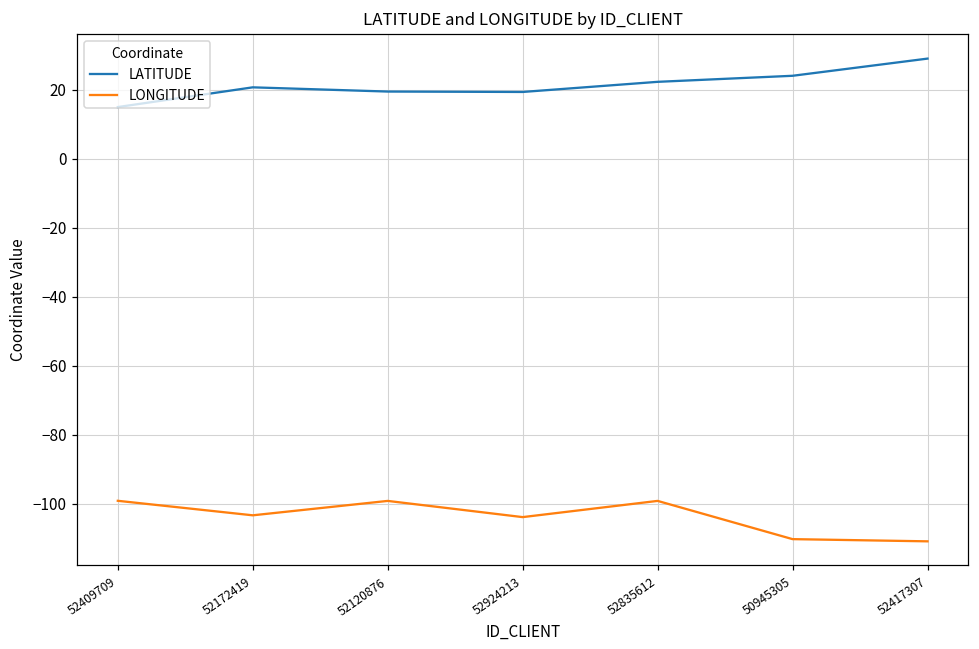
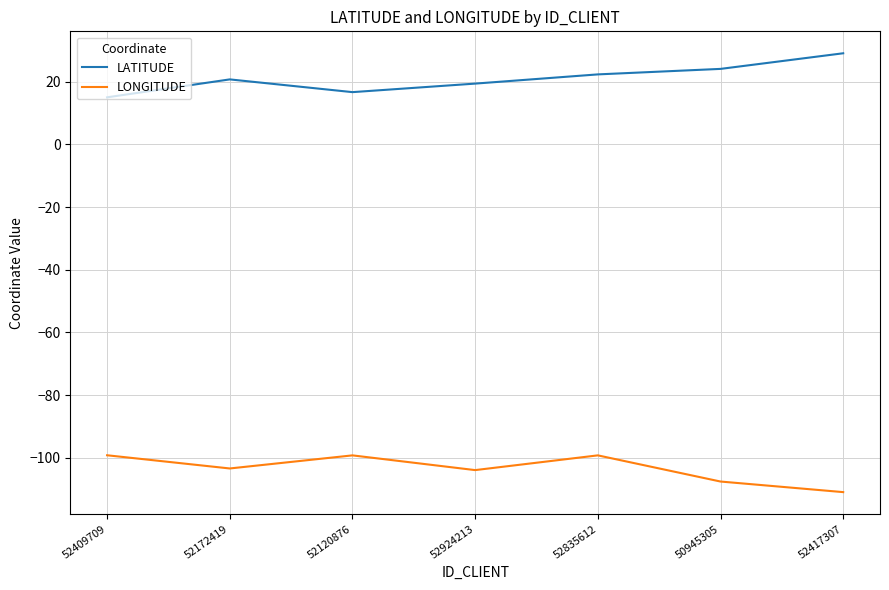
  {
    "LATITUDE": {
      "52172419": 21,
-     "52120876": 19,
+     "52120876": 17,
      "52924213": 19,
      "52835612": 22,
      "50945305": 24,
      "52417307": 29
    },
    "LONGITUDE": {
      "52409709": -99,
      "52172419": -103,
      "52120876": -99,
      "52924213": -104,
      "52835612": -99,
-     "50945305": -110,
+     "50945305": -108,
      "52417307": -111
    }
  }
